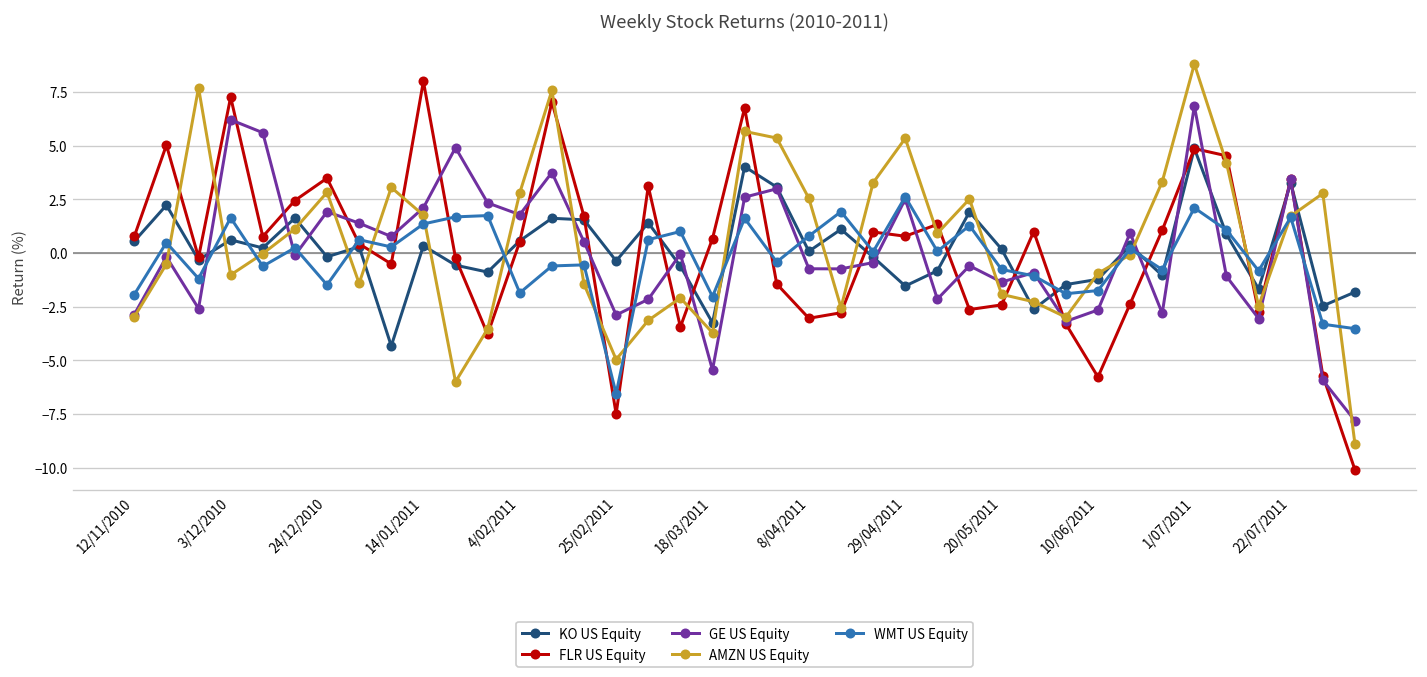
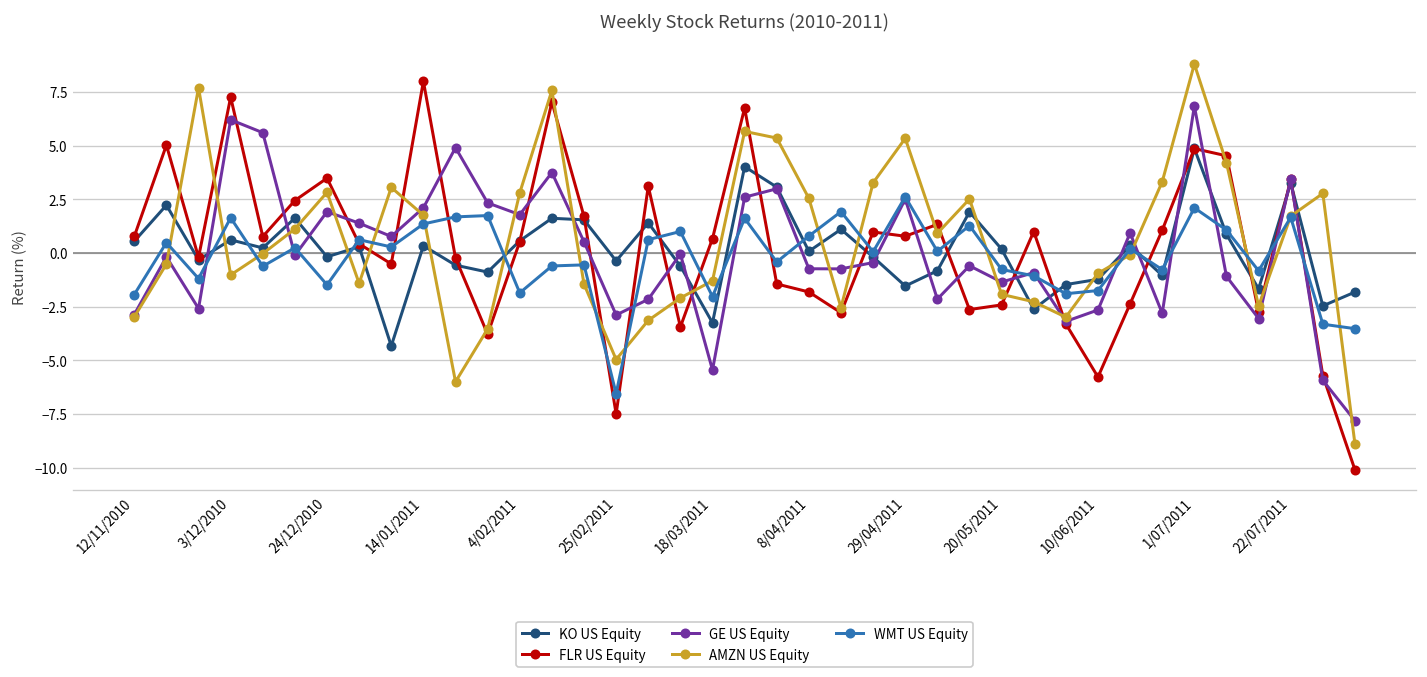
  {
    "KO US Equity": {
      "12/11/2010": 0.5,
      "3/12/2010": 0.6,
      "24/12/2010": -0.2,
      "14/01/2011": 0.3,
      "25/02/2011": -0.4,
      "18/03/2011": -3.3,
      "8/04/2011": 0.1,
      "29/04/2011": -1.5,
      "20/05/2011": 0.2,
      "10/06/2011": -1.2,
      "22/07/2011": 3.3
    },
    "FLR US Equity": {
      "12/11/2010": 0.8,
      "3/12/2010": 7.3,
      "24/12/2010": 3.5,
      "14/01/2011": 8.0,
      "25/02/2011": -7.5,
      "18/03/2011": 0.7,
-     "8/04/2011": -3.0,
+     "8/04/2011": -1.8,
      "29/04/2011": 0.8,
      "20/05/2011": -2.4,
      "10/06/2011": -5.8
    },
    "GE US Equity": {
      "3/12/2010": 6.2,
      "24/12/2010": 1.9,
      "14/01/2011": 2.1,
      "4/02/2011": 1.8,
      "25/02/2011": -2.9,
      "18/03/2011": -5.5,
      "8/04/2011": -0.7,
      "20/05/2011": -1.4,
      "10/06/2011": -2.7,
      "1/07/2011": 6.8
    },
    "AMZN US Equity": {
      "3/12/2010": -1.0,
      "24/12/2010": 2.8,
      "14/01/2011": 1.8,
      "4/02/2011": 2.8,
      "25/02/2011": -5.0,
-     "18/03/2011": -3.7,
+     "18/03/2011": -1.3,
      "8/04/2011": 2.5,
      "29/04/2011": 5.3,
      "20/05/2011": -1.9,
      "10/06/2011": -1.0,
      "1/07/2011": 8.8
    },
    "WMT US Equity": {
      "12/11/2010": -1.9,
      "3/12/2010": 1.6,
      "24/12/2010": -1.5,
      "14/01/2011": 1.3,
      "4/02/2011": -1.9,
      "25/02/2011": -6.6,
      "18/03/2011": -2.0,
      "8/04/2011": 0.8,
      "20/05/2011": -0.8,
      "10/06/2011": -1.8,
      "1/07/2011": 2.1
    }
  }
